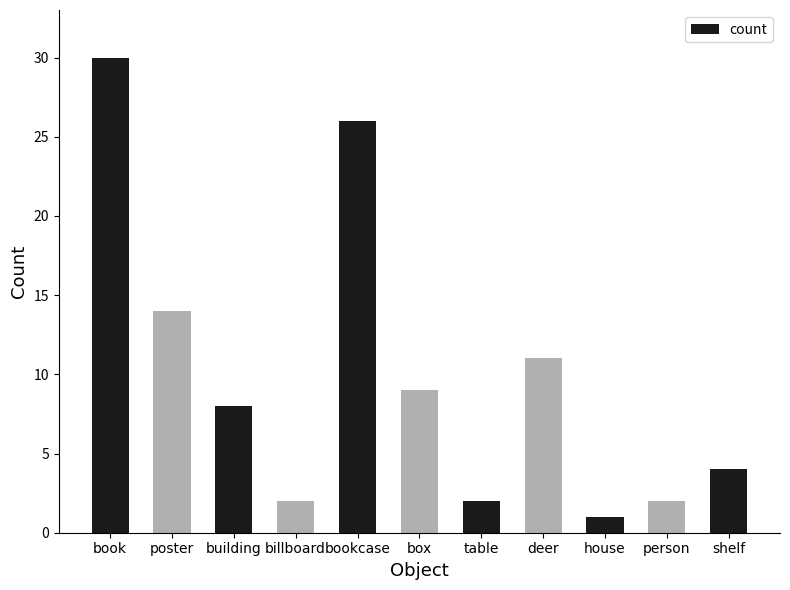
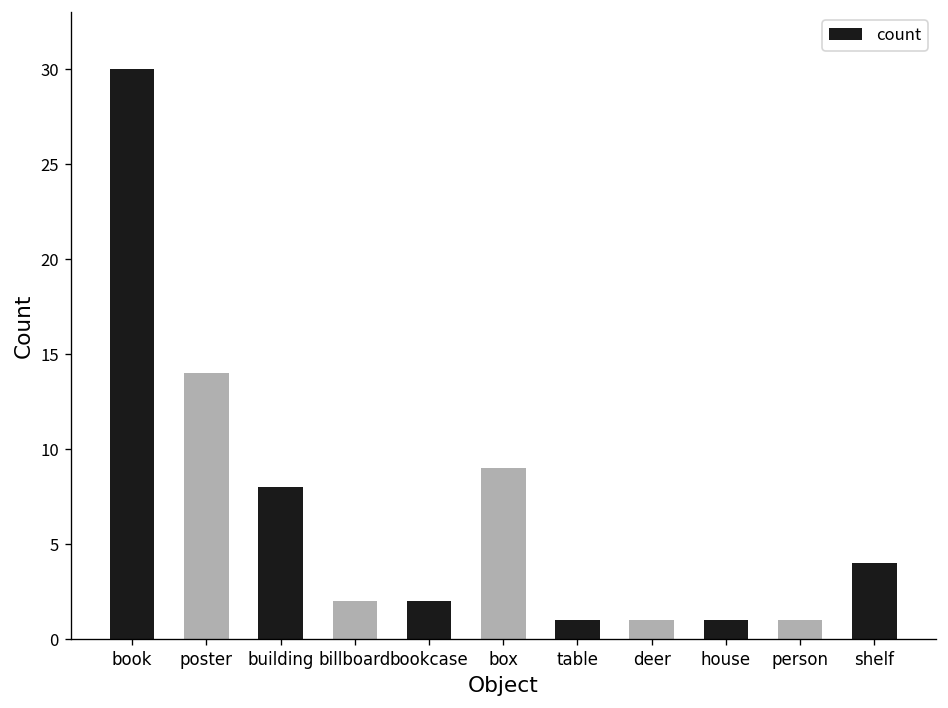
  {
    "book": 30,
    "poster": 14,
    "building": 8,
    "billboard": 2,
-   "bookcase": 26,
+   "bookcase": 2,
    "box": 9,
-   "table": 2,
-   "deer": 11,
+   "table": 1,
+   "deer": 1,
    "house": 1,
-   "person": 2,
+   "person": 1,
    "shelf": 4
  }
